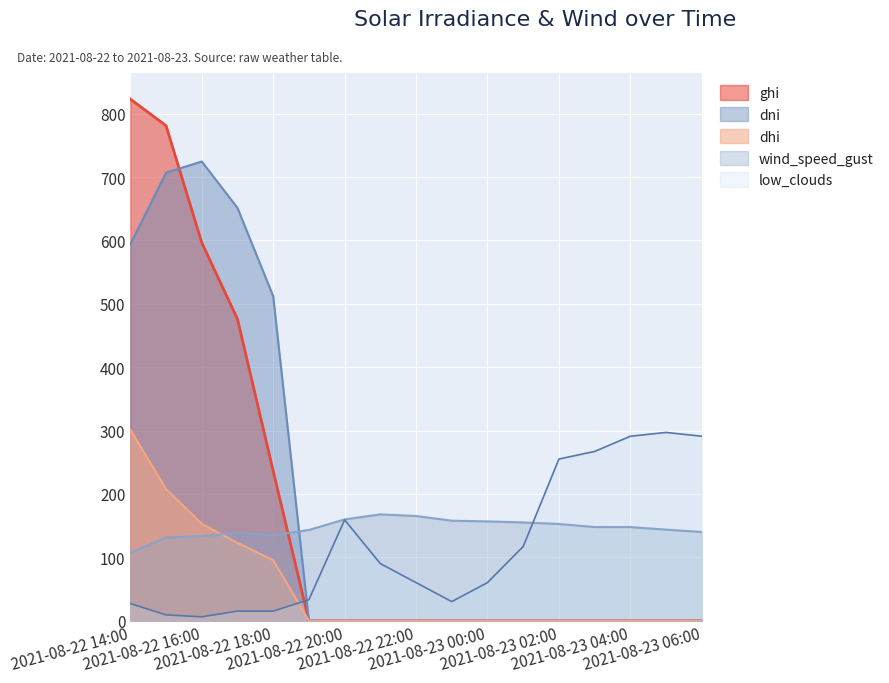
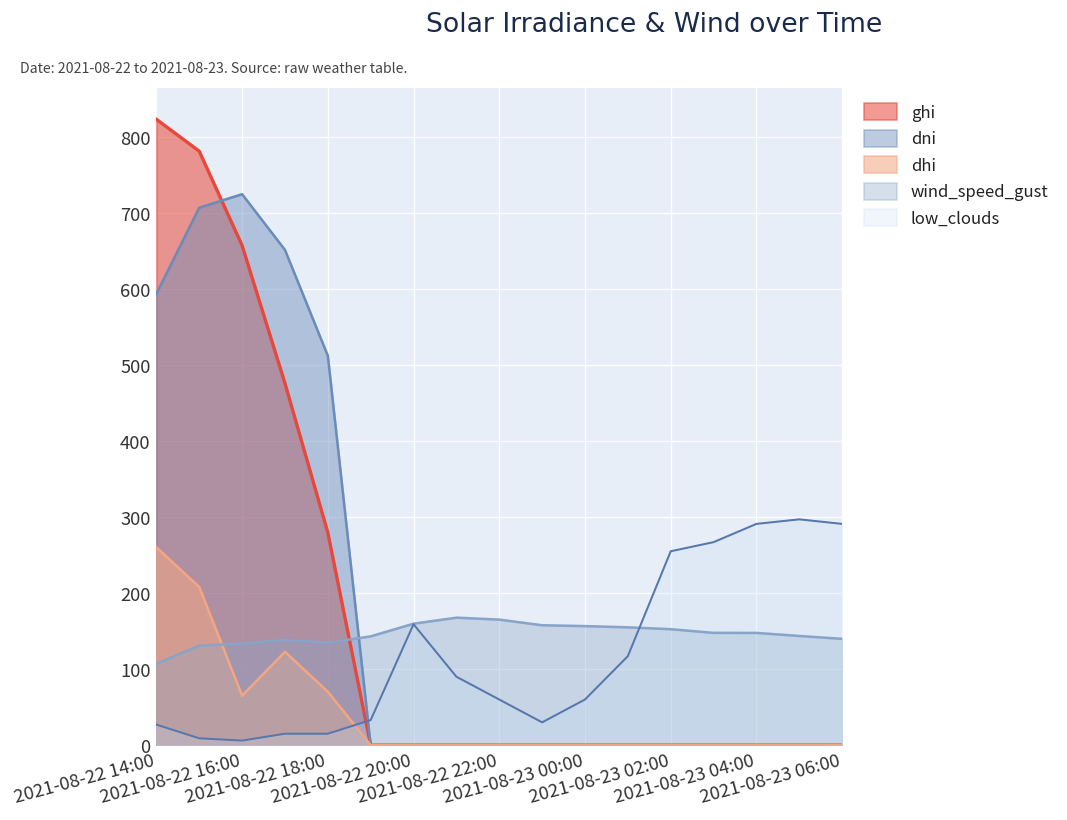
  {
    "ghi": {
      "2021-08-22 14:00": 820,
-     "2021-08-22 16:00": 600,
-     "2021-08-22 18:00": 240
+     "2021-08-22 16:00": 660,
+     "2021-08-22 18:00": 280
    },
    "dhi": {
-     "2021-08-22 14:00": 300,
-     "2021-08-22 16:00": 150,
-     "2021-08-22 18:00": 100
+     "2021-08-22 14:00": 260,
+     "2021-08-22 16:00": 60,
+     "2021-08-22 18:00": 70
    }
  }
